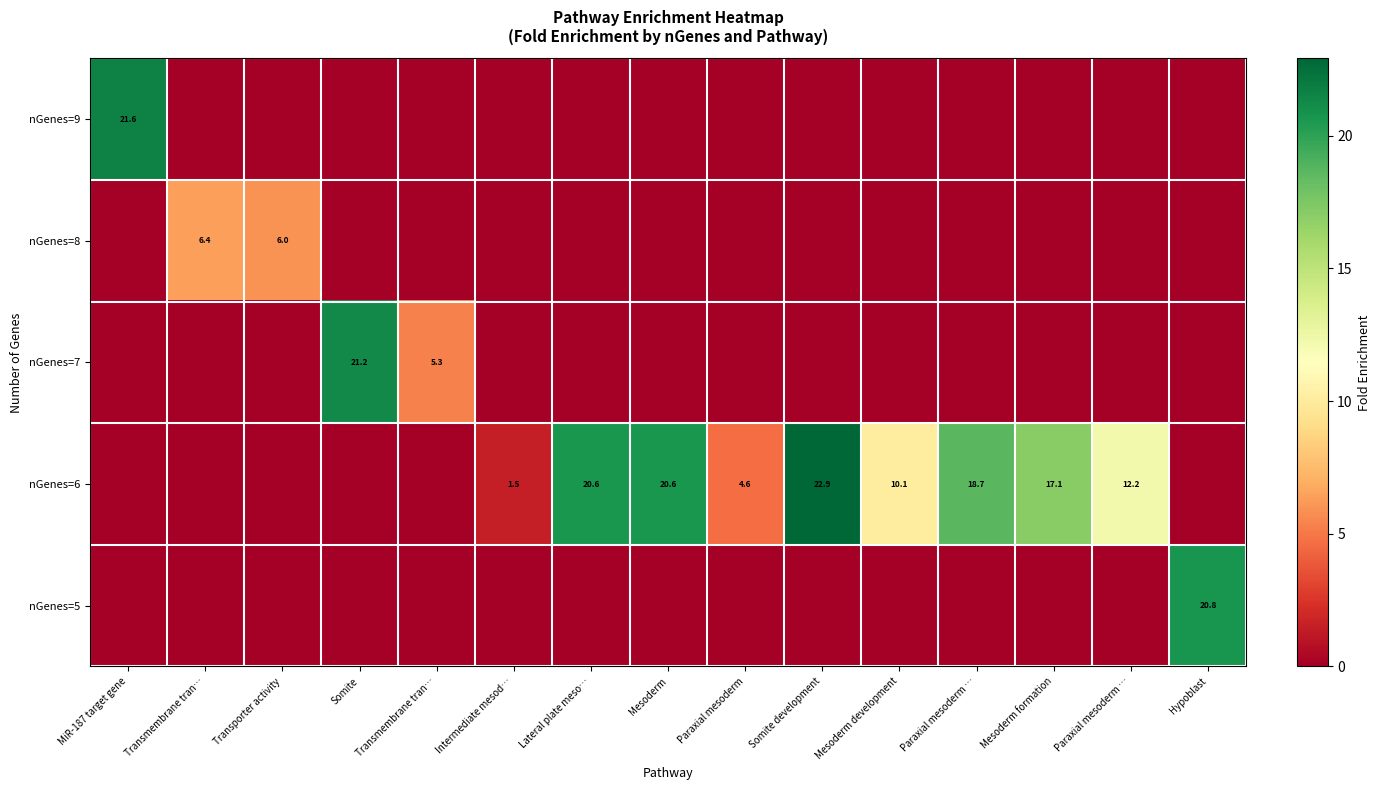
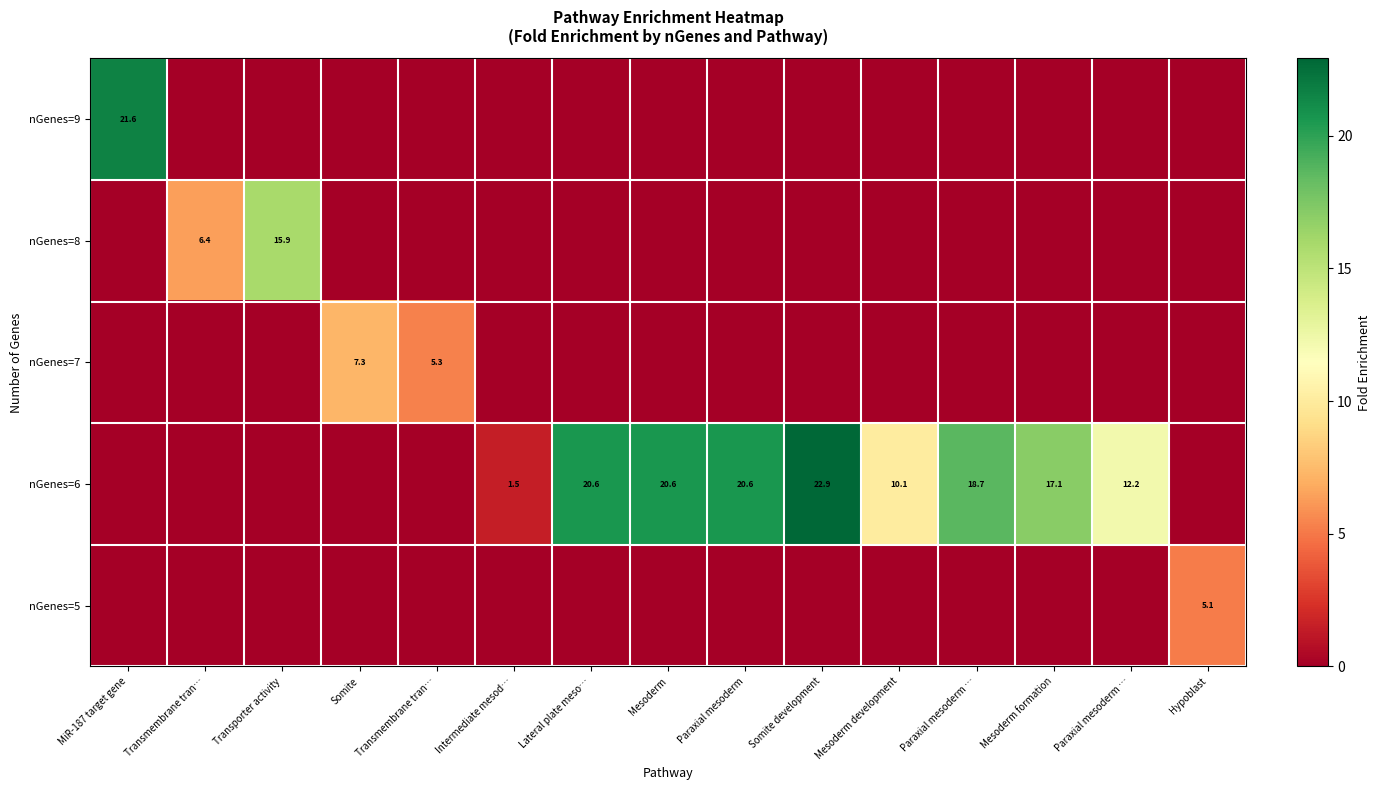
  {
    "nGenes=9": {
      "MiR-187 target gene": 21.6
    },
    "nGenes=8": {
-     "Transporter activity": 6.0
+     "Transporter activity": 15.9
    },
    "nGenes=7": {
-     "Somite": 21.2
+     "Somite": 7.3
    },
    "nGenes=6": {
      "Intermediate mesod…": 1.5,
      "Lateral plate meso…": 20.6,
      "Mesoderm": 20.6,
-     "Paraxial mesoderm": 4.6,
+     "Paraxial mesoderm": 20.6,
      "Somite development": 22.9,
      "Mesoderm development": 10.1,
      "Mesoderm formation": 17.1
    },
    "nGenes=5": {
-     "Hypoblast": 20.8
+     "Hypoblast": 5.1
    }
  }
